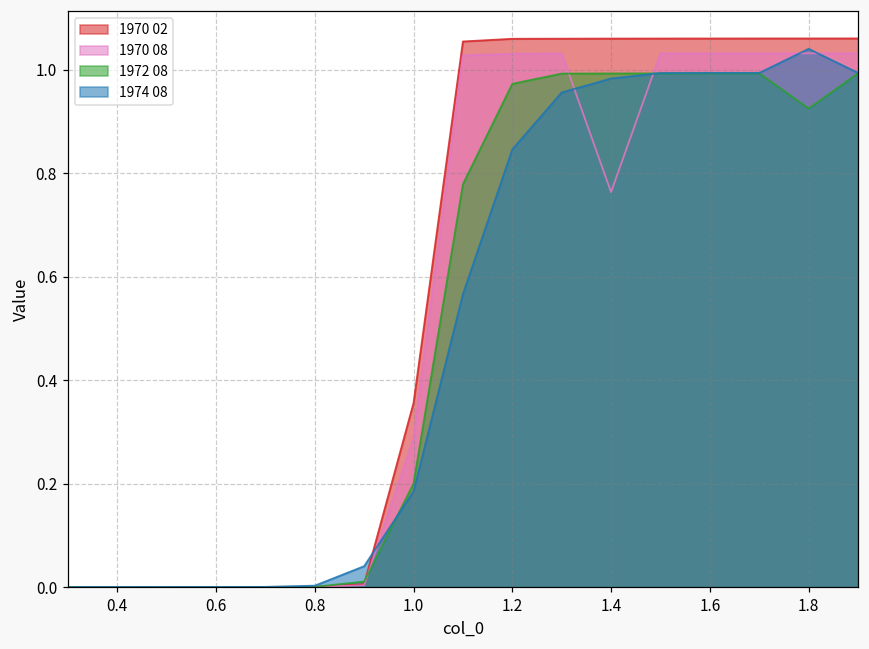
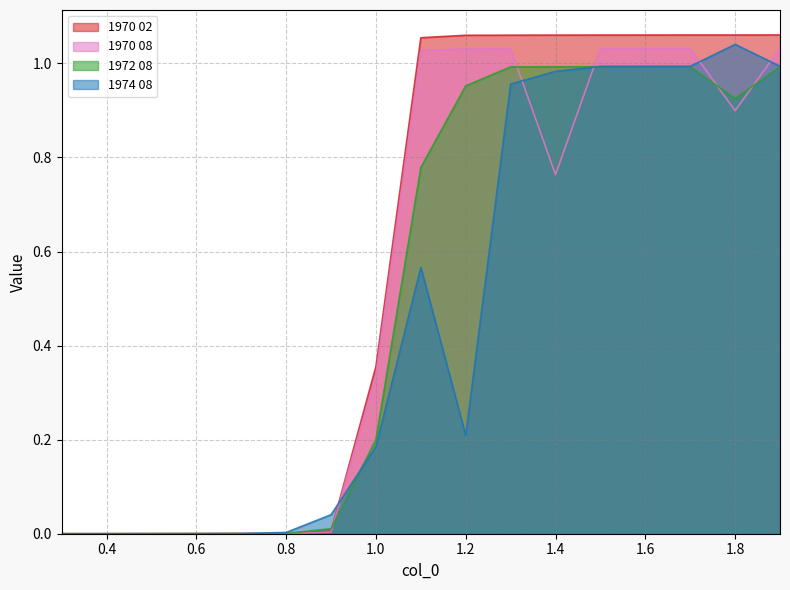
  {
    "1970 02": {
      "1.0": 0.36,
      "1.2": 1.06,
      "1.4": 1.06,
      "1.6": 1.06,
      "1.8": 1.06
    },
    "1970 08": {
-     "1.0": 0.29,
+     "1.0": 0.34,
      "1.2": 1.03,
      "1.4": 0.76,
      "1.6": 1.03,
-     "1.8": 1.03
+     "1.8": 0.90
    },
    "1972 08": {
      "1.0": 0.20,
-     "1.2": 0.97,
+     "1.2": 0.95,
      "1.4": 0.99,
      "1.8": 0.92
    },
    "1974 08": {
      "1.0": 0.19,
-     "1.2": 0.85,
+     "1.2": 0.21,
      "1.4": 0.98,
      "1.8": 1.04
    }
  }
